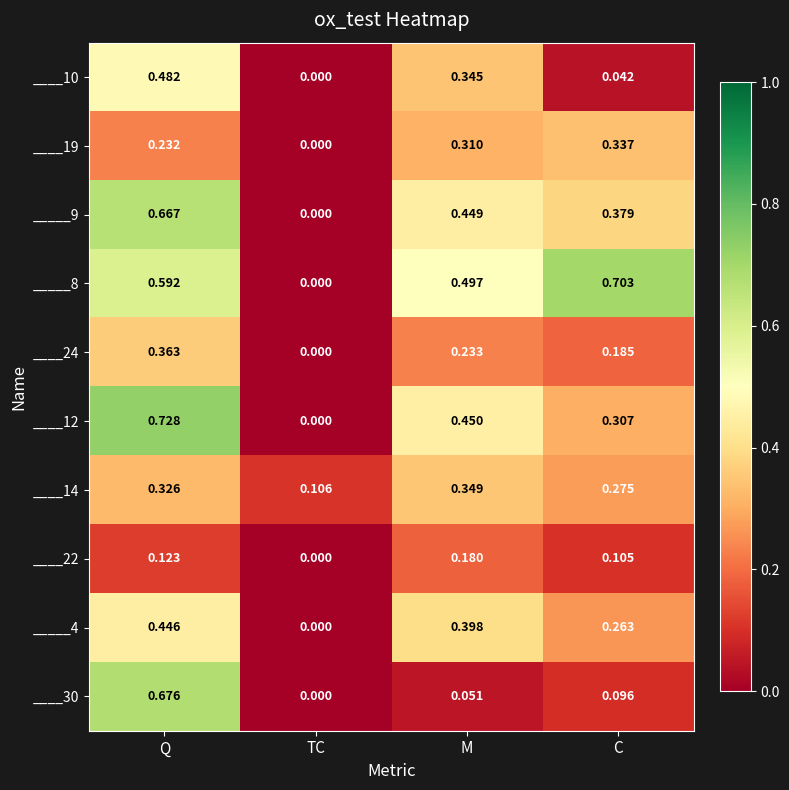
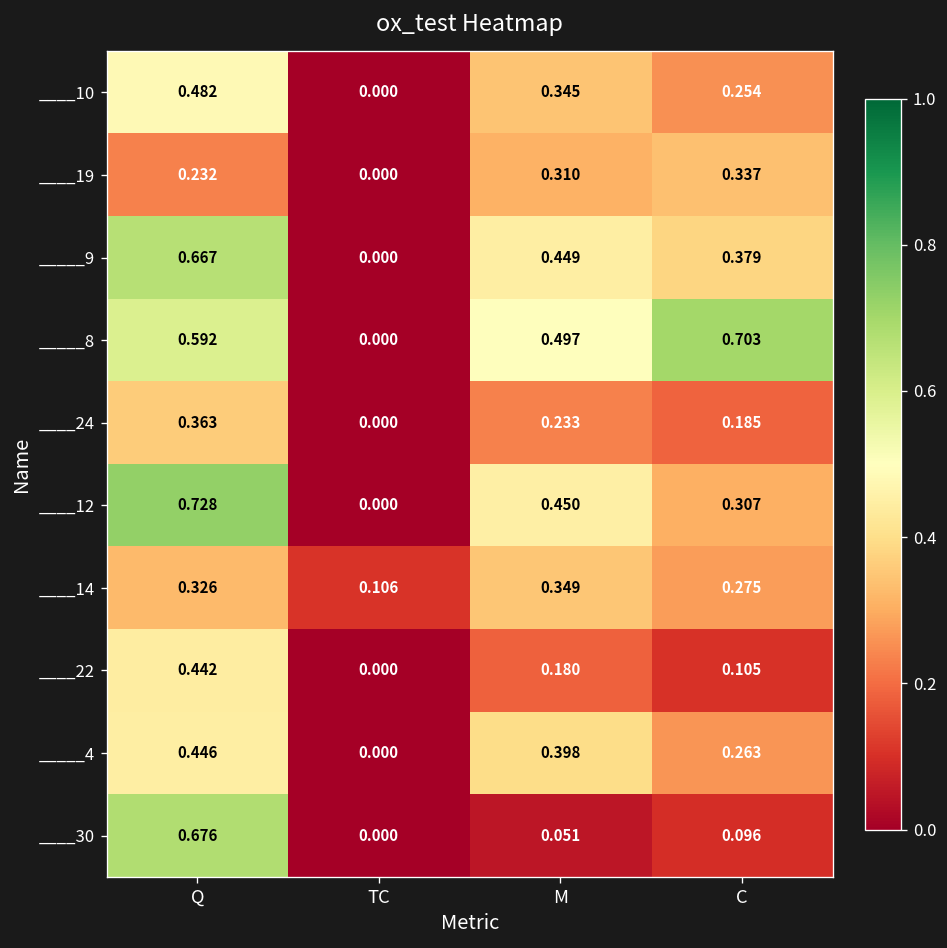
  {
    "____10": {
      "Q": 0.482,
      "TC": 0.000,
      "M": 0.345,
-     "C": 0.042
+     "C": 0.254
    },
    "____19": {
      "Q": 0.232,
      "TC": 0.000,
      "M": 0.310,
      "C": 0.337
    },
    "_____9": {
      "Q": 0.667,
      "TC": 0.000,
      "M": 0.449,
      "C": 0.379
    },
    "_____8": {
      "Q": 0.592,
      "TC": 0.000,
      "M": 0.497,
      "C": 0.703
    },
    "____24": {
      "Q": 0.363,
      "TC": 0.000,
      "M": 0.233,
      "C": 0.185
    },
    "____12": {
      "Q": 0.728,
      "TC": 0.000,
      "M": 0.450,
      "C": 0.307
    },
    "____14": {
      "Q": 0.326,
      "TC": 0.106,
      "M": 0.349,
      "C": 0.275
    },
    "____22": {
-     "Q": 0.123,
+     "Q": 0.442,
      "TC": 0.000,
      "M": 0.180,
      "C": 0.105
    },
    "_____4": {
      "Q": 0.446,
      "TC": 0.000,
      "M": 0.398,
      "C": 0.263
    },
    "____30": {
      "Q": 0.676,
      "TC": 0.000,
      "M": 0.051,
      "C": 0.096
    }
  }
